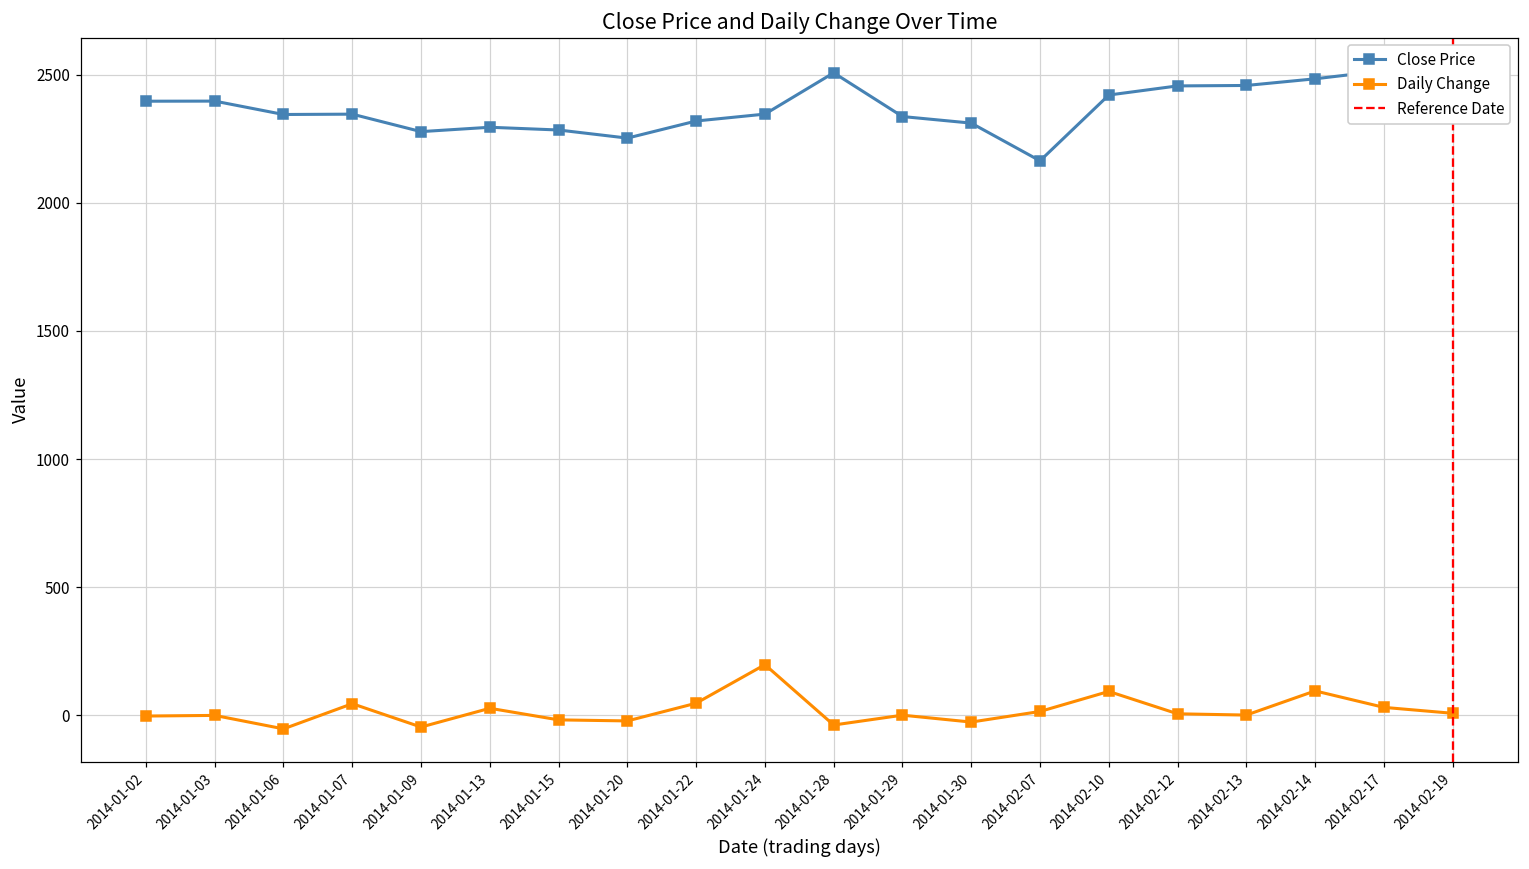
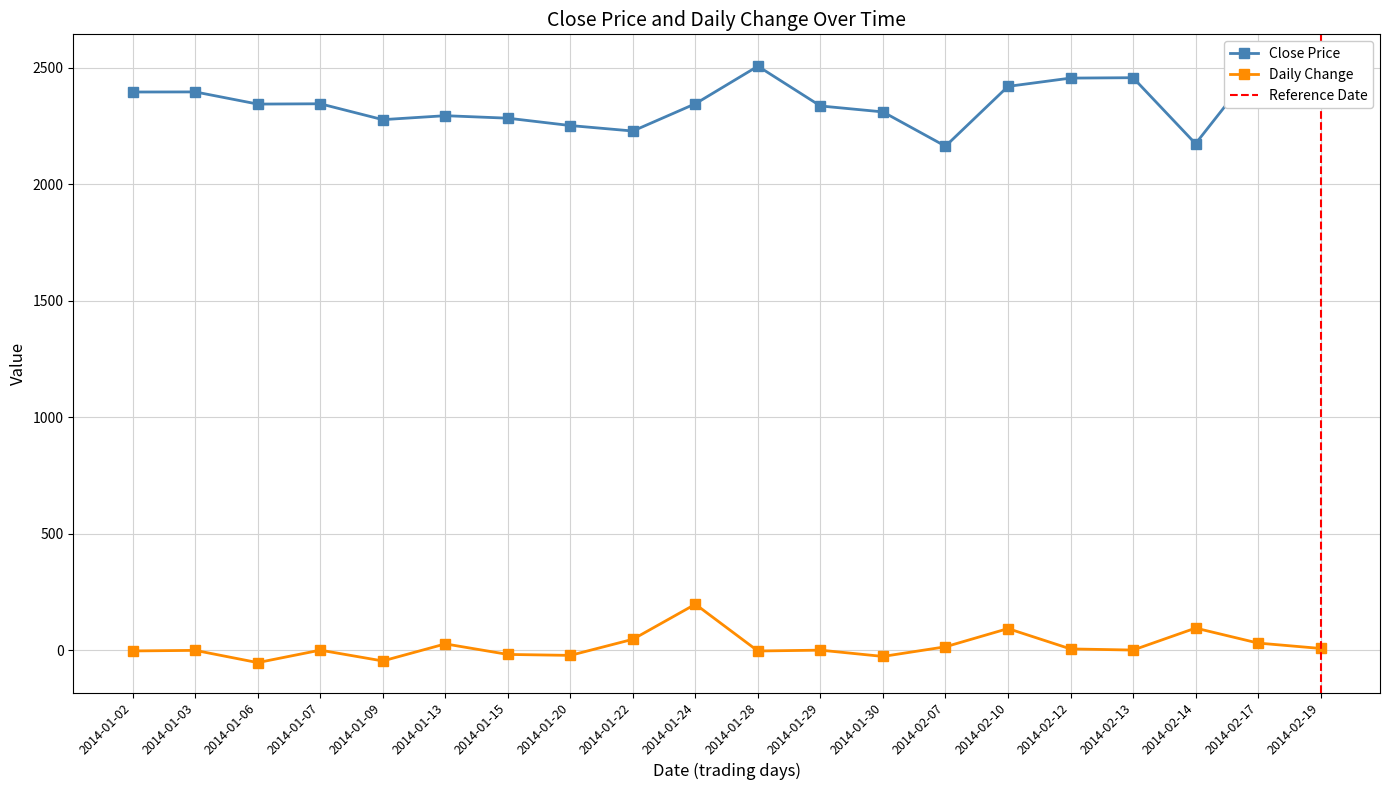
  {
    "Close Price": {
      "2014-01-02": 2400,
      "2014-01-03": 2400,
      "2014-01-06": 2340,
      "2014-01-07": 2350,
      "2014-01-09": 2280,
      "2014-01-13": 2290,
      "2014-01-15": 2280,
      "2014-01-20": 2250,
-     "2014-01-22": 2320,
+     "2014-01-22": 2230,
      "2014-01-24": 2350,
      "2014-01-28": 2510,
      "2014-01-29": 2340,
      "2014-01-30": 2310,
      "2014-02-07": 2160,
      "2014-02-10": 2420,
      "2014-02-12": 2460,
      "2014-02-13": 2460,
-     "2014-02-14": 2480
+     "2014-02-14": 2170
    },
    "Daily Change": {
      "2014-01-02": 0,
      "2014-01-03": 0,
      "2014-01-06": -50,
-     "2014-01-07": 50,
+     "2014-01-07": 0,
      "2014-01-09": -50,
      "2014-01-13": 30,
      "2014-01-15": -20,
      "2014-01-20": -20,
      "2014-01-22": 50,
      "2014-01-24": 200,
-     "2014-01-28": -40,
+     "2014-01-28": 0,
      "2014-01-29": 0,
      "2014-01-30": -30,
      "2014-02-07": 20,
      "2014-02-10": 90,
      "2014-02-12": 10,
      "2014-02-13": 0,
      "2014-02-14": 100,
      "2014-02-17": 30,
      "2014-02-19": 10
    }
  }
